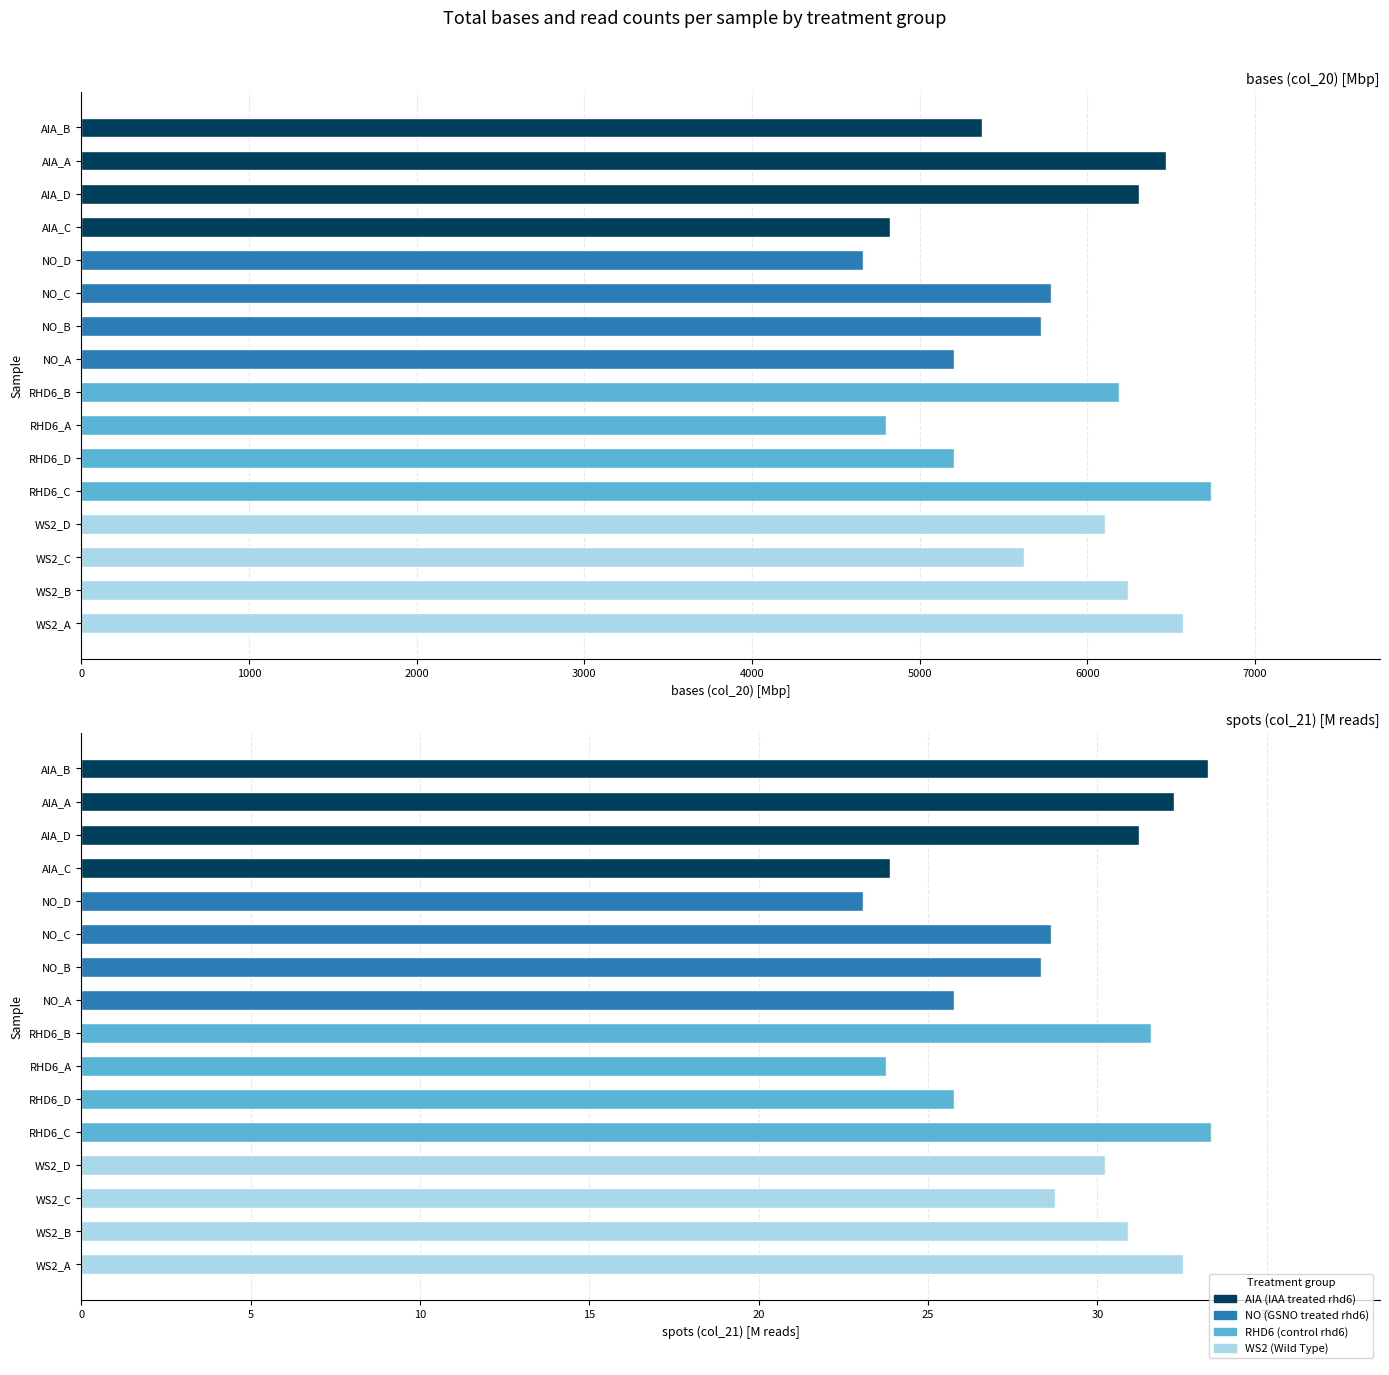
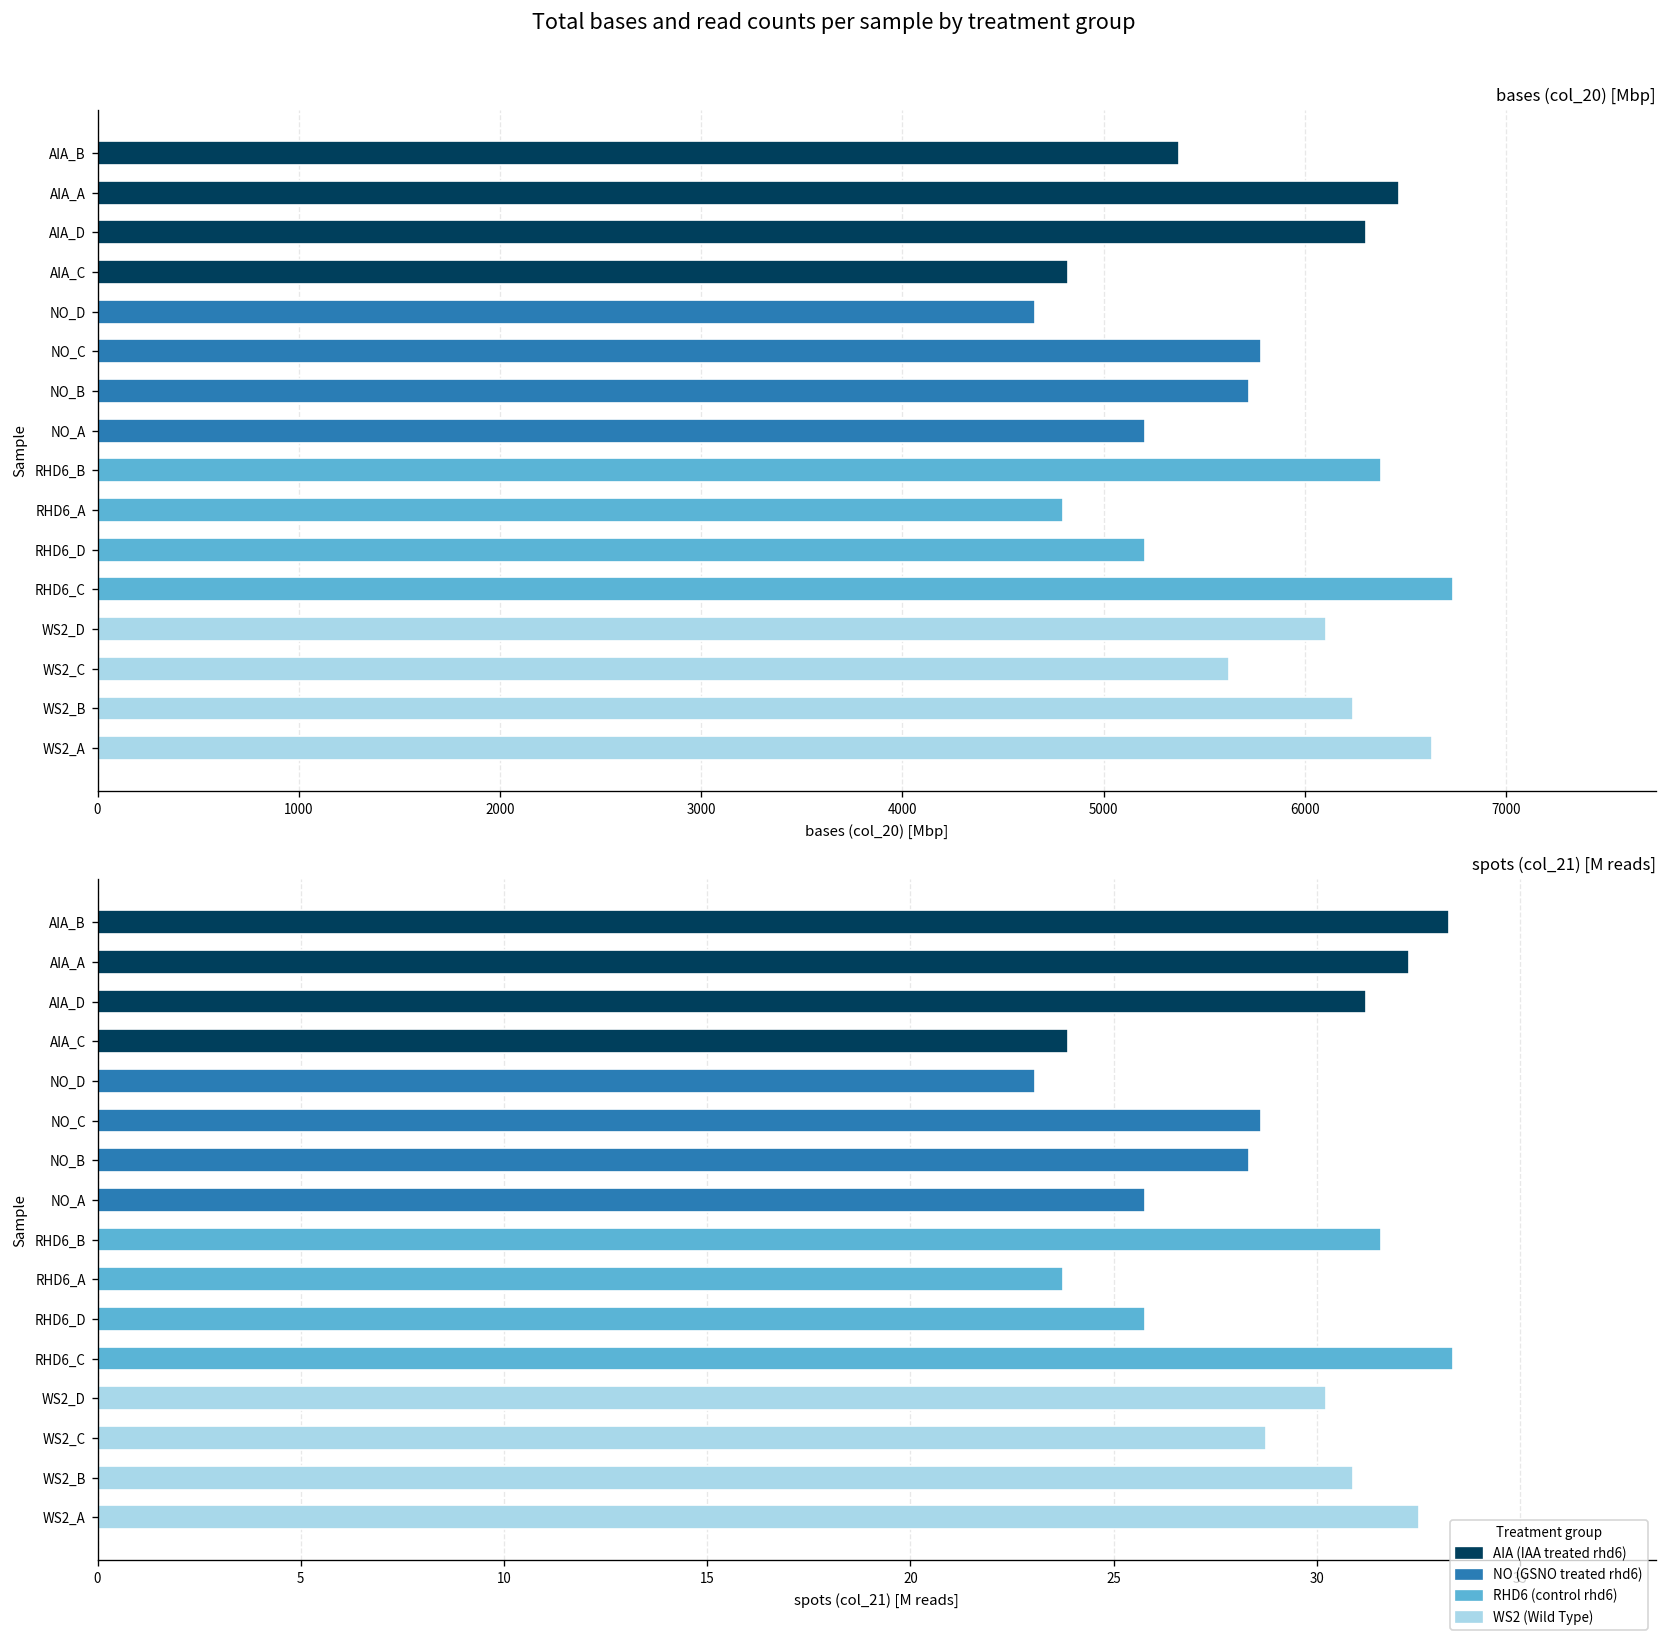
  {
    "bases (col_20) [Mbp]": {
      "AIA_B": 5370,
      "AIA_A": 6470,
      "AIA_D": 6310,
      "AIA_C": 4820,
      "NO_D": 4660,
      "NO_C": 5780,
      "NO_B": 5720,
      "NO_A": 5200,
-     "RHD6_B": 6190,
+     "RHD6_B": 6380,
      "RHD6_A": 4800,
      "RHD6_D": 5210,
      "RHD6_C": 6740,
      "WS2_D": 6110,
      "WS2_C": 5630,
      "WS2_B": 6240,
-     "WS2_A": 6570
+     "WS2_A": 6630
    },
    "spots (col_21) [M reads]": {
      "AIA_B": 33.3,
      "AIA_A": 32.3,
      "AIA_D": 31.2,
      "AIA_C": 23.9,
      "NO_D": 23.1,
      "NO_C": 28.6,
      "NO_B": 28.3,
      "NO_A": 25.8,
      "RHD6_B": 31.6,
      "RHD6_A": 23.8,
      "RHD6_D": 25.8,
      "RHD6_C": 33.3,
      "WS2_D": 30.2,
      "WS2_C": 28.7,
      "WS2_B": 30.9,
      "WS2_A": 32.5
    }
  }
